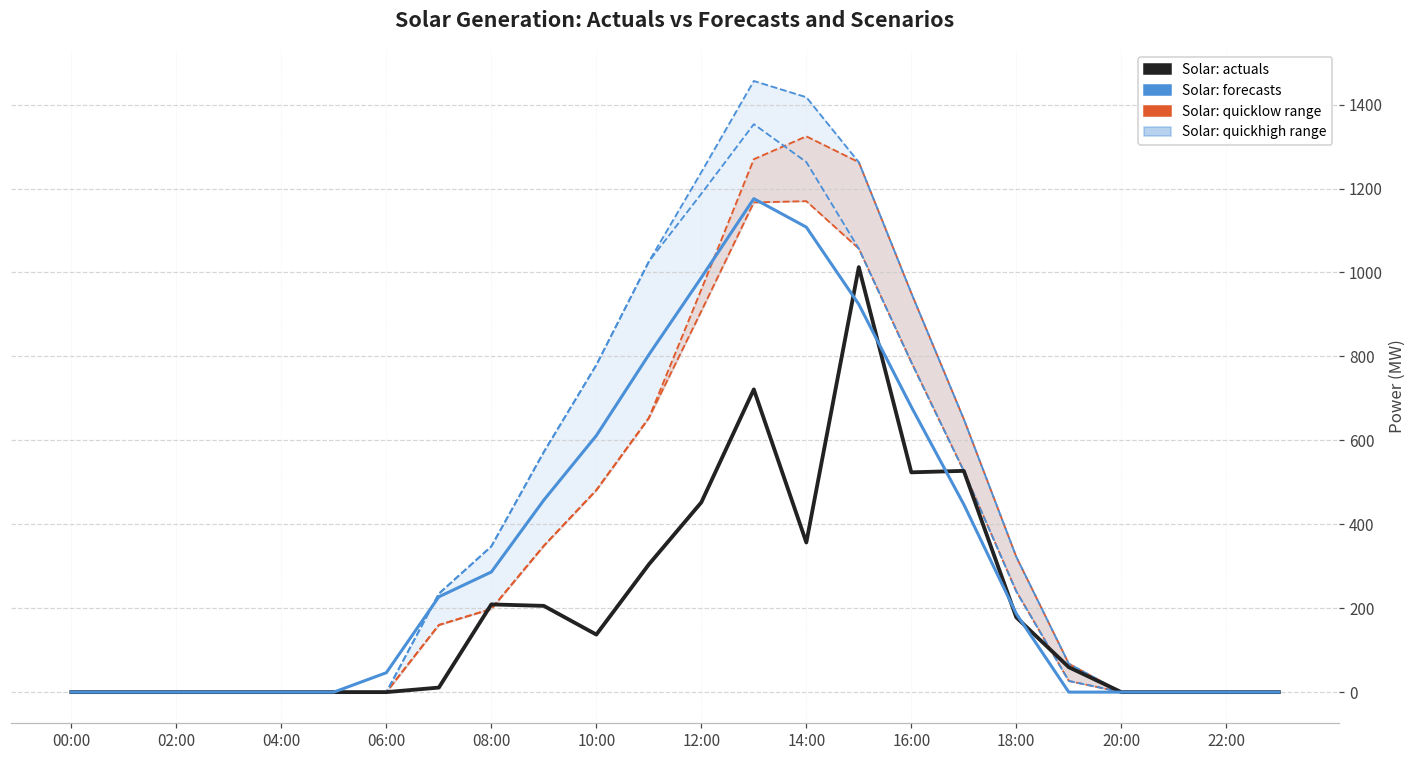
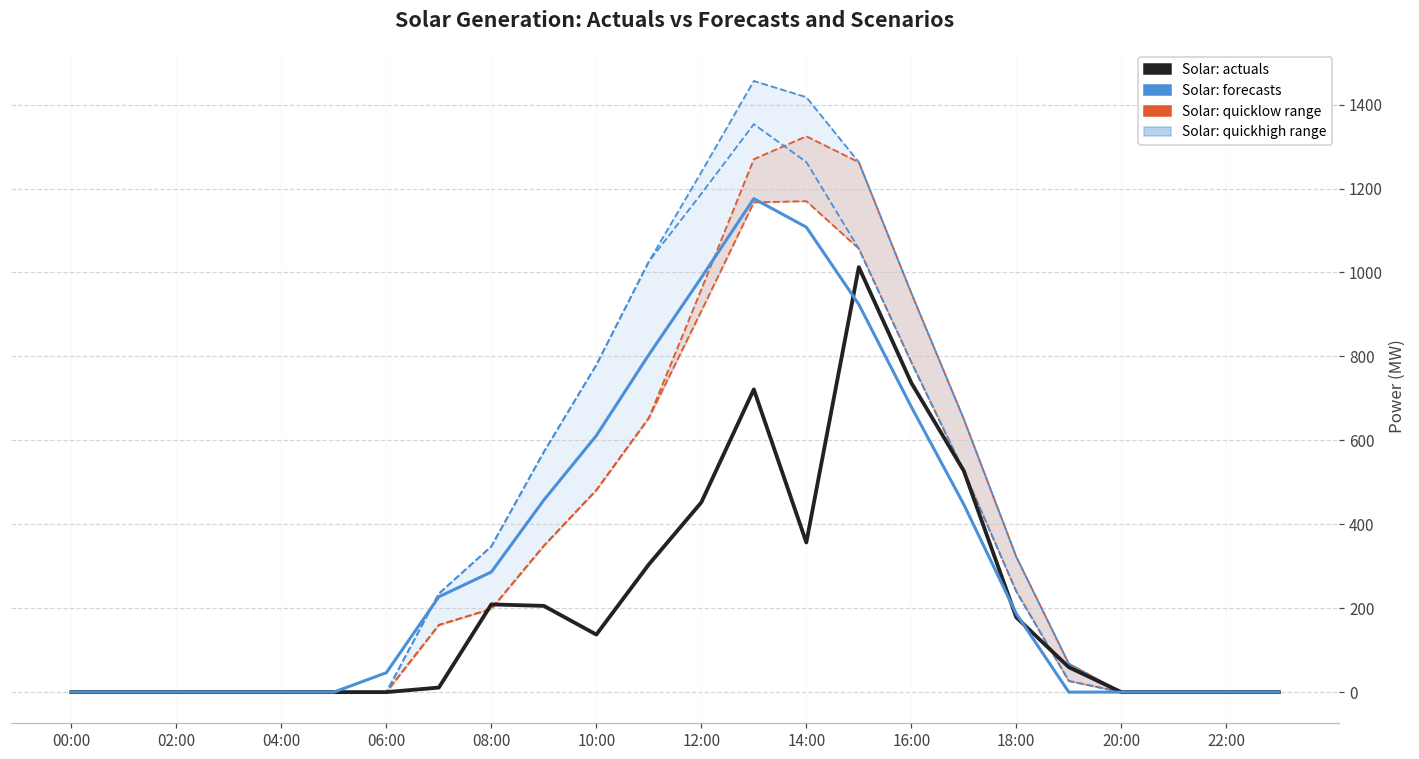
  {
    "Solar: actuals": {
      "08:00": 210,
      "10:00": 140,
      "12:00": 450,
      "14:00": 360,
-     "16:00": 520,
+     "16:00": 740,
      "18:00": 180
    }
  }
